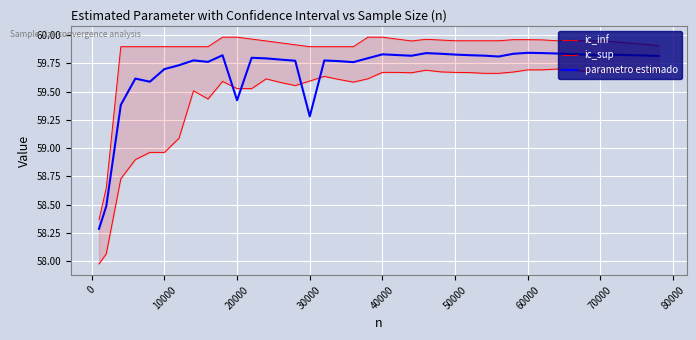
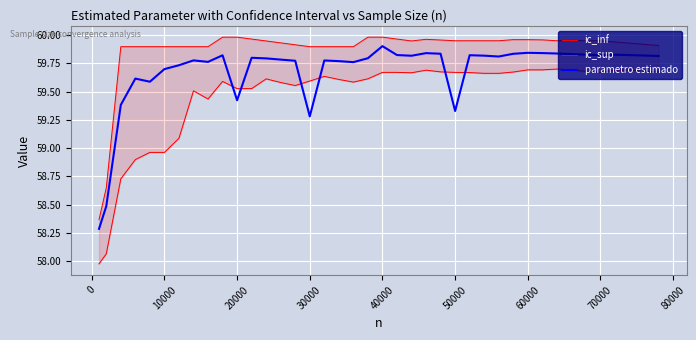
  {
    "parametro estimado": {
      "10000": 59.70,
      "20000": 59.42,
      "30000": 59.28,
-     "40000": 59.83,
-     "50000": 59.83,
+     "40000": 59.90,
+     "50000": 59.33,
      "60000": 59.84
    }
  }
